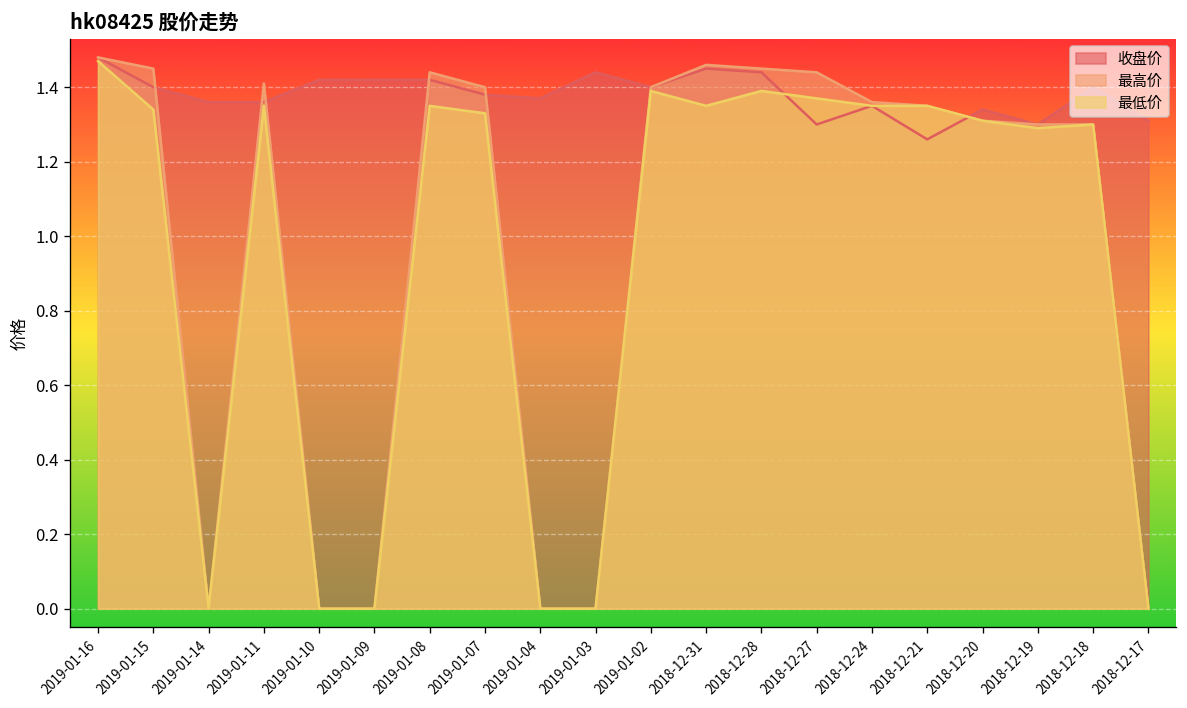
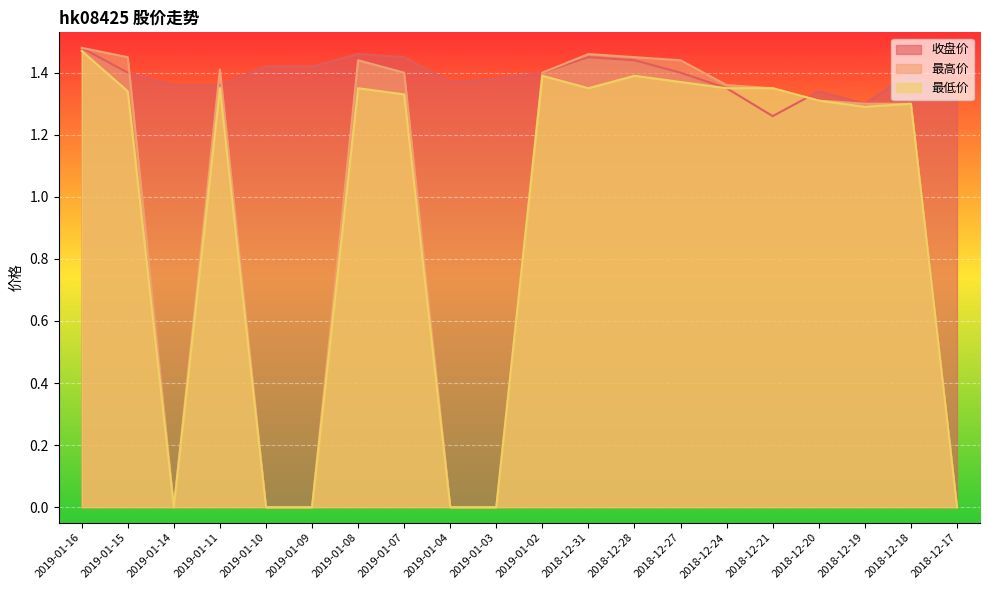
  {
    "收盘价": {
      "2019-01-15": 1.40,
      "2019-01-14": 1.36,
      "2019-01-11": 1.36,
      "2019-01-10": 1.42,
      "2019-01-09": 1.42,
-     "2019-01-08": 1.42,
-     "2019-01-07": 1.38,
+     "2019-01-08": 1.46,
+     "2019-01-07": 1.45,
      "2019-01-04": 1.37,
-     "2019-01-03": 1.44,
+     "2019-01-03": 1.38,
      "2018-12-31": 1.45,
      "2018-12-28": 1.44,
-     "2018-12-27": 1.3,
+     "2018-12-27": 1.4,
      "2018-12-21": 1.26,
      "2018-12-20": 1.34,
      "2018-12-17": 1.31
    }
  }
